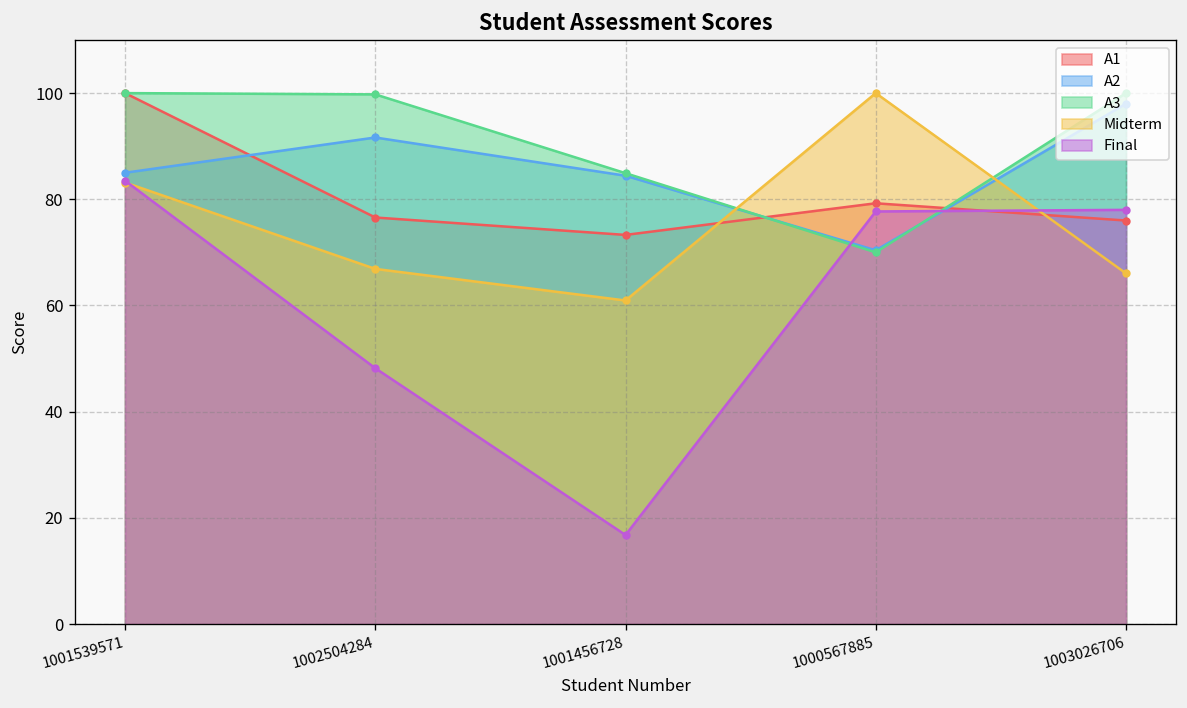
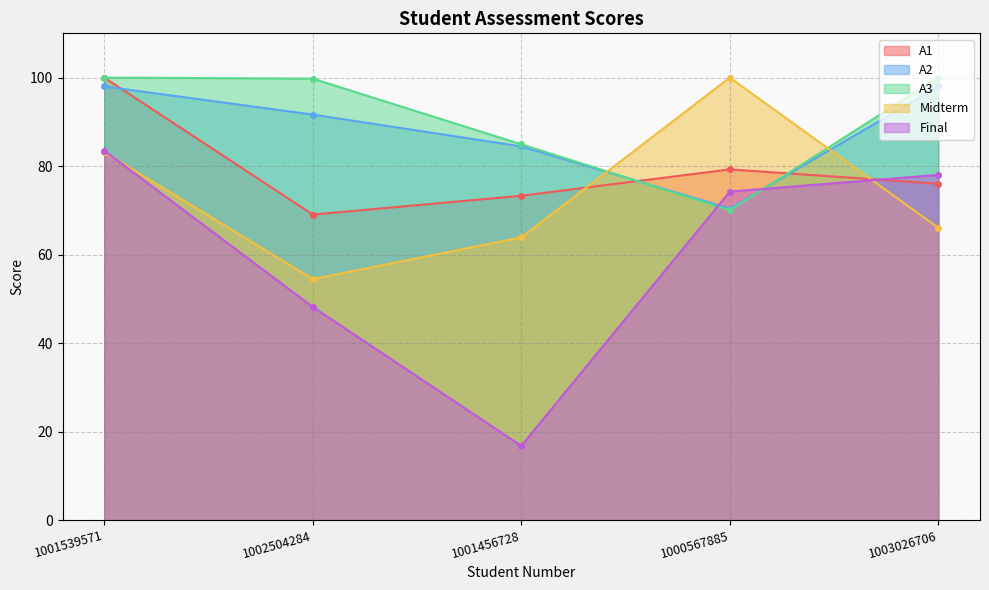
  {
    "A1": {
-     "1002504284": 77,
+     "1002504284": 69,
      "1001456728": 73,
      "1000567885": 79,
      "1003026706": 76
    },
    "A2": {
-     "1001539571": 85,
+     "1001539571": 98,
      "1002504284": 92
    },
    "A3": {
      "1002504284": 100
    },
    "Midterm": {
-     "1002504284": 67,
-     "1001456728": 61,
+     "1002504284": 54,
+     "1001456728": 64,
      "1000567885": 100,
      "1003026706": 66
    },
    "Final": {
      "1002504284": 48,
      "1001456728": 17,
-     "1000567885": 78,
+     "1000567885": 74,
      "1003026706": 78
    }
  }
